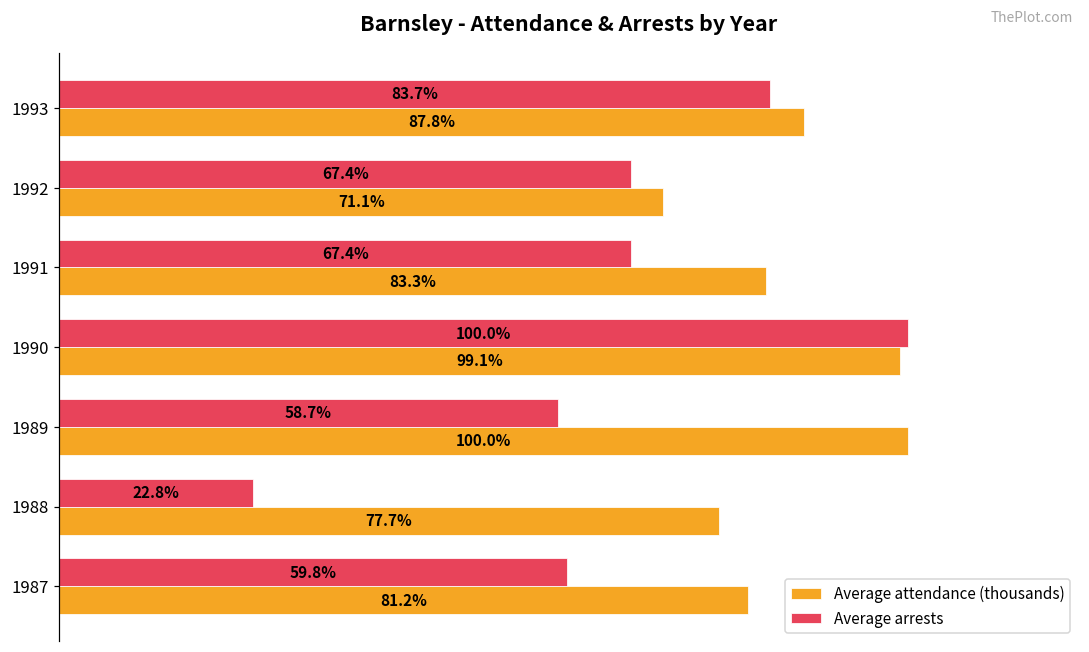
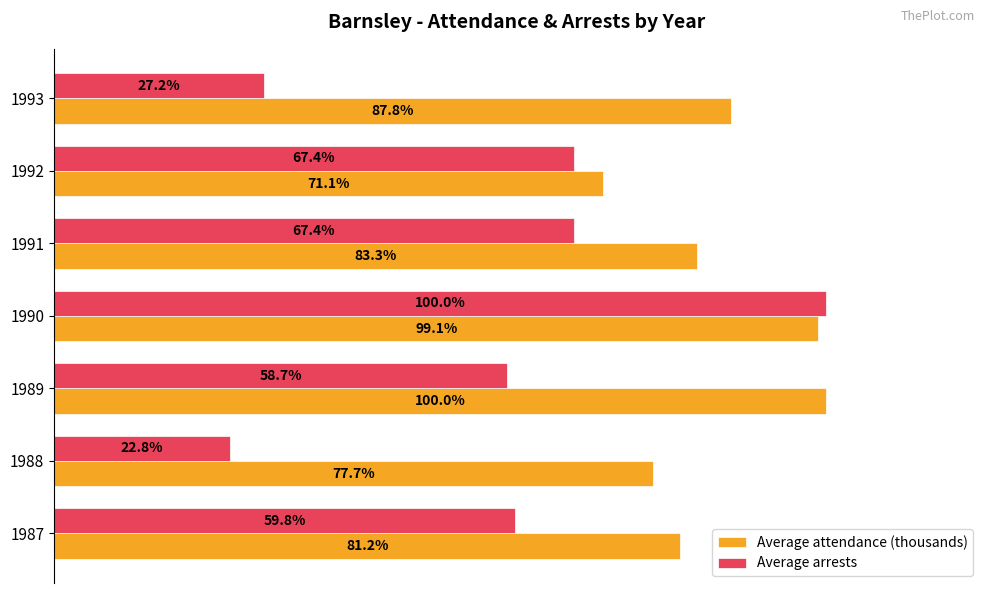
  {
    "Average attendance (thousands)": {
      "1993": "87.8%",
      "1992": "71.1%",
      "1991": "83.3%",
      "1990": "99.1%",
      "1989": "100.0%",
      "1988": "77.7%",
      "1987": "81.2%"
    },
    "Average arrests": {
-     "1993": "83.7%",
+     "1993": "27.2%",
      "1992": "67.4%",
      "1991": "67.4%",
      "1990": "100.0%",
      "1989": "58.7%",
      "1988": "22.8%",
      "1987": "59.8%"
    }
  }
